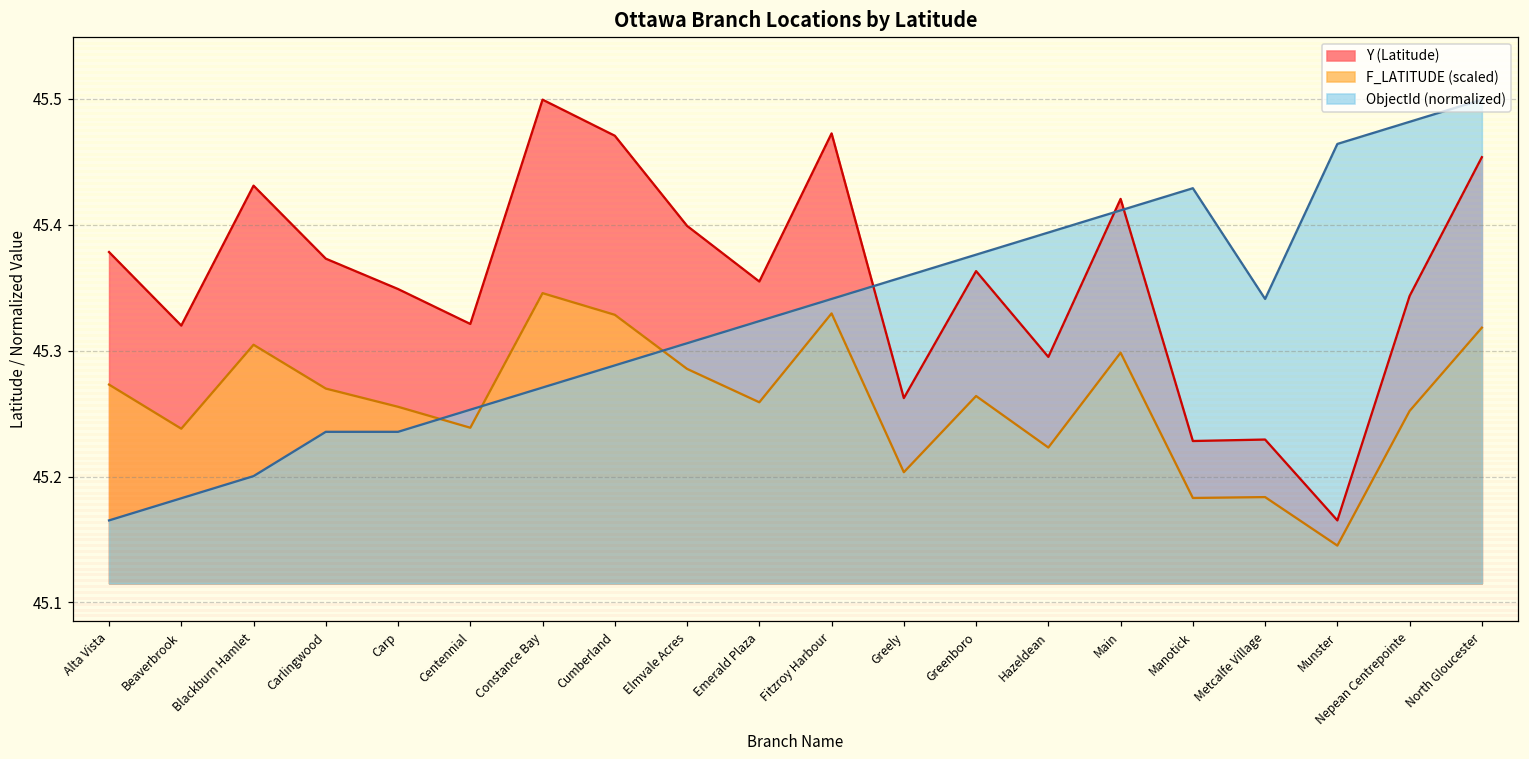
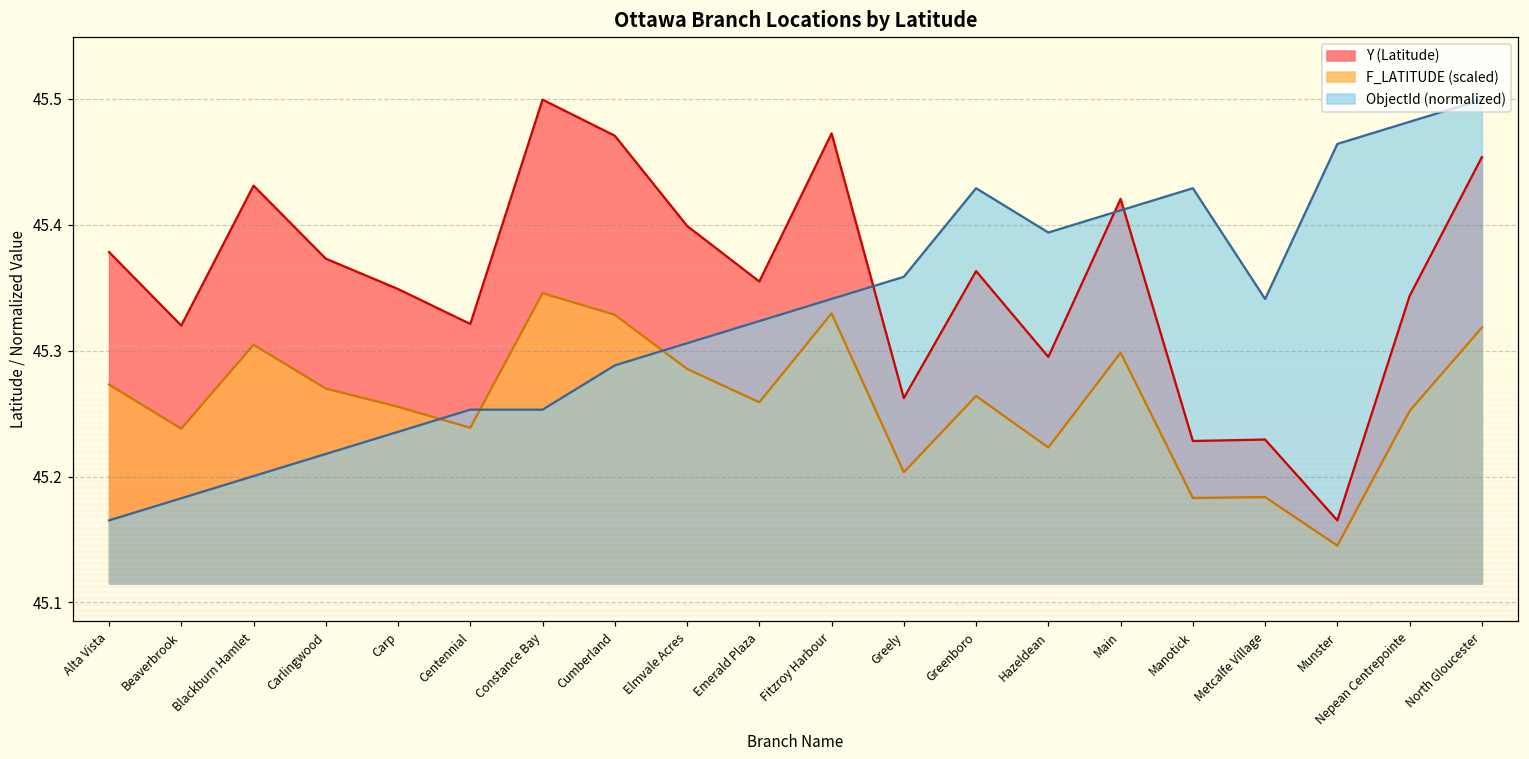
  {
    "Y (Latitude)": {
      "Alta Vista": 45.378,
      "Beaverbrook": 45.320,
      "Blackburn Hamlet": 45.431,
      "Carlingwood": 45.373,
      "Carp": 45.349,
      "Centennial": 45.321,
      "Constance Bay": 45.499,
      "Cumberland": 45.471,
      "Elmvale Acres": 45.399,
      "Emerald Plaza": 45.355,
      "Fitzroy Harbour": 45.472,
      "Greely": 45.262,
      "Greenboro": 45.363,
      "Hazeldean": 45.295,
      "Main": 45.420,
      "Manotick": 45.228,
      "Metcalfe Village": 45.229,
      "Munster": 45.165,
      "Nepean Centrepointe": 45.343,
      "North Gloucester": 45.453
    },
    "F_LATITUDE (scaled)": {
      "Alta Vista": 45.273,
      "Beaverbrook": 45.238,
      "Blackburn Hamlet": 45.305,
      "Carlingwood": 45.270,
      "Carp": 45.255,
      "Centennial": 45.239,
      "Constance Bay": 45.346,
      "Cumberland": 45.328,
      "Elmvale Acres": 45.285,
      "Emerald Plaza": 45.259,
      "Fitzroy Harbour": 45.329,
      "Greely": 45.203,
      "Greenboro": 45.264,
      "Hazeldean": 45.223,
      "Main": 45.298,
      "Manotick": 45.183,
      "Metcalfe Village": 45.184,
      "Munster": 45.145,
      "Nepean Centrepointe": 45.252,
      "North Gloucester": 45.318
    },
    "ObjectId (normalized)": {
      "Alta Vista": 45.165,
      "Beaverbrook": 45.183,
      "Blackburn Hamlet": 45.200,
-     "Carlingwood": 45.235,
+     "Carlingwood": 45.218,
      "Carp": 45.235,
      "Centennial": 45.253,
-     "Constance Bay": 45.271,
+     "Constance Bay": 45.253,
      "Cumberland": 45.288,
      "Elmvale Acres": 45.306,
      "Emerald Plaza": 45.323,
      "Fitzroy Harbour": 45.341,
      "Greely": 45.359,
-     "Greenboro": 45.376,
+     "Greenboro": 45.429,
      "Hazeldean": 45.394,
      "Main": 45.411,
      "Manotick": 45.429,
      "Metcalfe Village": 45.341,
      "Munster": 45.464,
      "Nepean Centrepointe": 45.482
    }
  }
